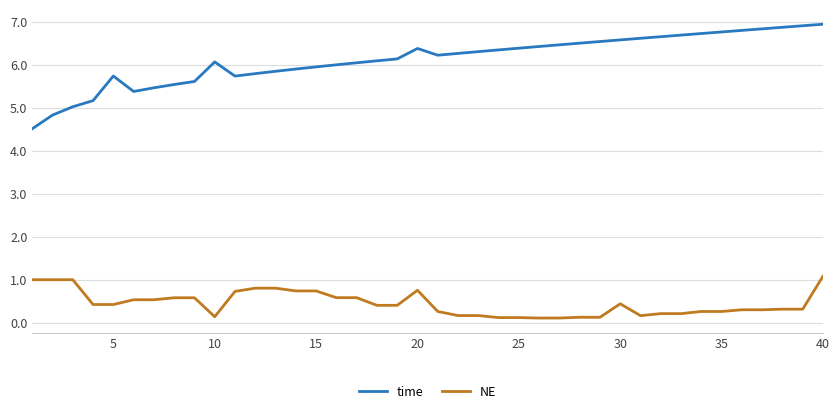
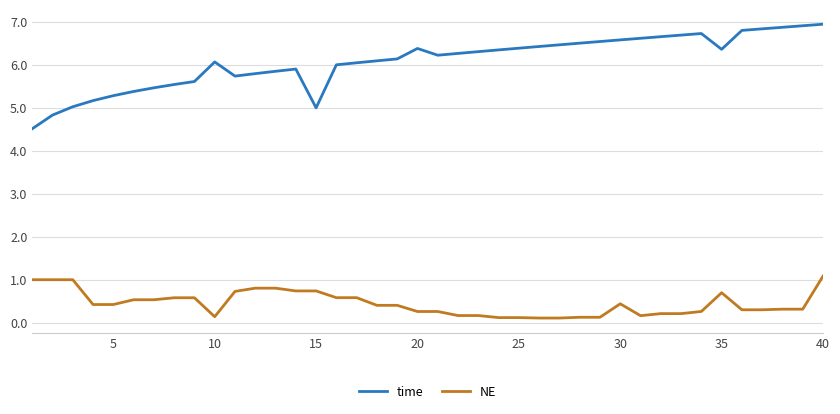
  {
    "time": {
-     "5": 5.7,
+     "5": 5.3,
      "10": 6.1,
-     "15": 5.9,
+     "15": 5.0,
      "20": 6.4,
      "25": 6.4,
      "30": 6.6,
-     "35": 6.8,
+     "35": 6.4,
      "40": 6.9
    },
    "NE": {
      "5": 0.4,
      "10": 0.1,
      "15": 0.7,
-     "20": 0.8,
+     "20": 0.3,
      "25": 0.1,
      "30": 0.4,
-     "35": 0.3,
+     "35": 0.7,
      "40": 1.1
    }
  }
